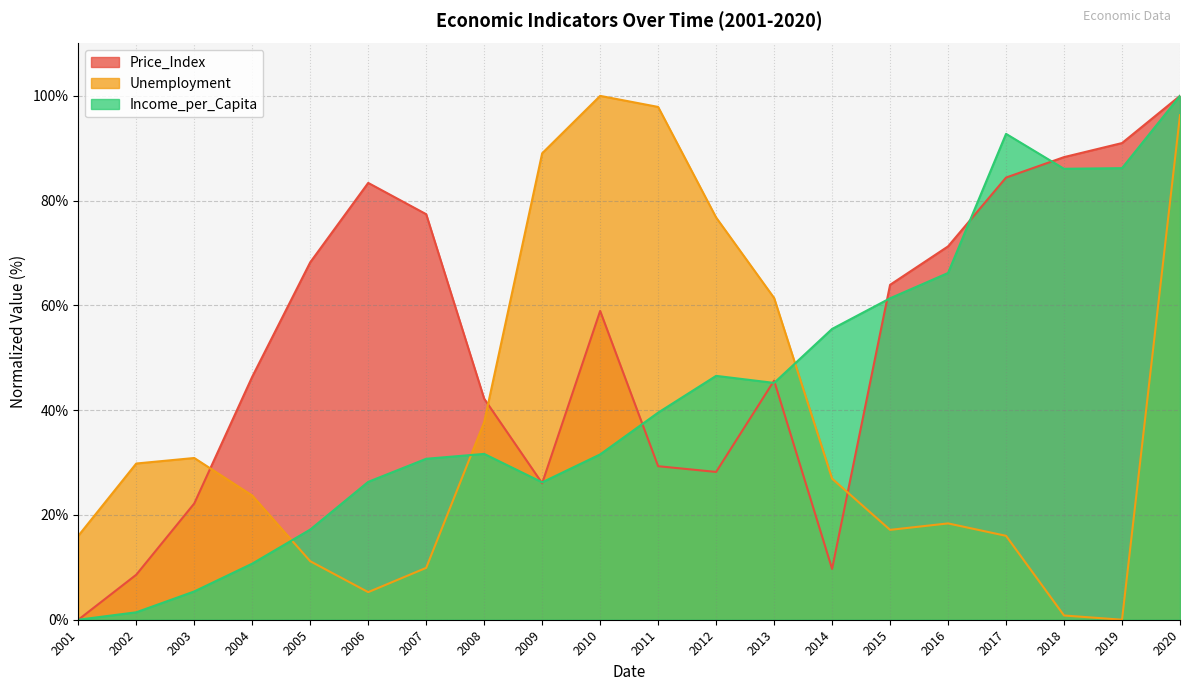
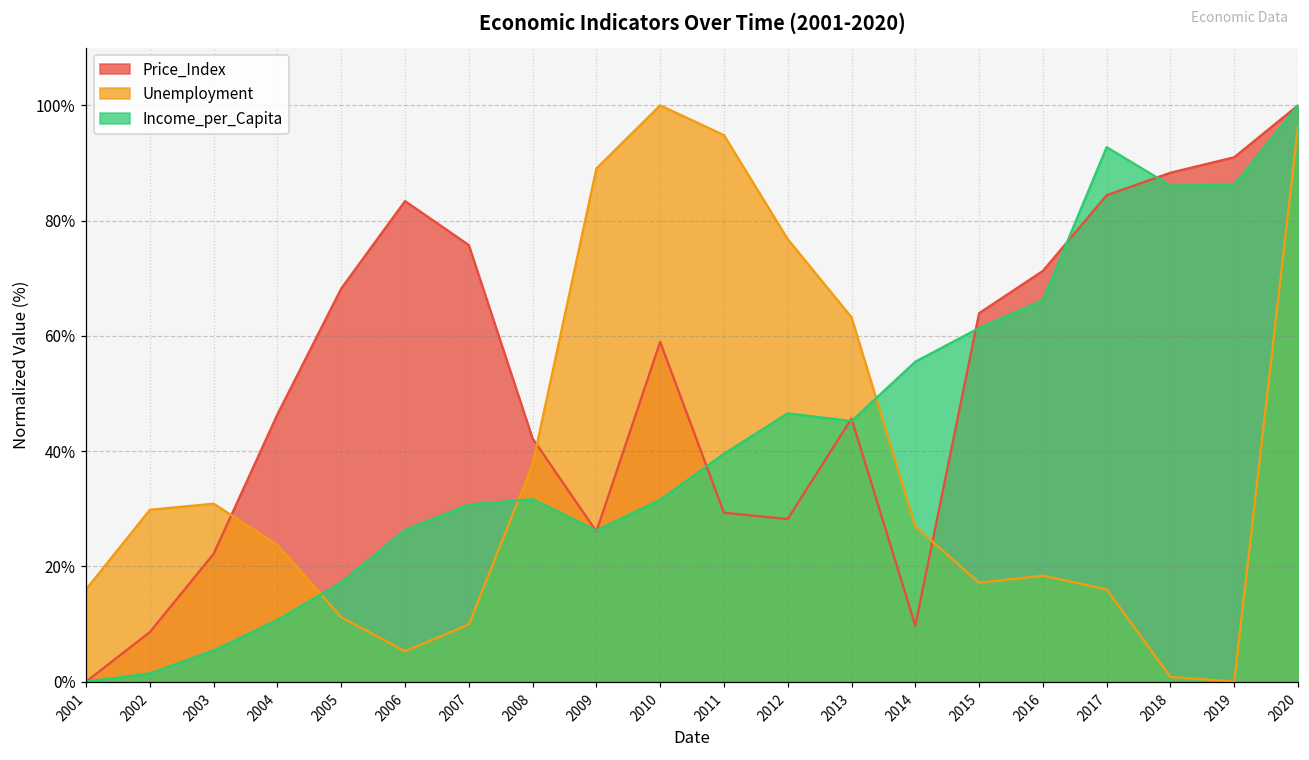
  {
    "Price_Index": {
      "2002": "9%",
      "2003": "22%",
      "2004": "46%",
      "2005": "68%",
      "2006": "83%",
-     "2007": "77%",
+     "2007": "76%",
      "2008": "42%",
      "2010": "59%",
      "2011": "29%",
      "2012": "28%",
      "2014": "10%",
      "2015": "64%",
      "2016": "71%",
      "2017": "84%",
      "2018": "88%",
      "2019": "91%"
    },
    "Unemployment": {
      "2001": "16%",
      "2002": "30%",
      "2003": "31%",
      "2004": "24%",
      "2005": "11%",
      "2006": "5%",
      "2007": "10%",
      "2008": "38%",
      "2009": "89%",
      "2010": "100%",
-     "2011": "98%",
+     "2011": "95%",
      "2012": "77%",
-     "2013": "61%",
+     "2013": "63%",
      "2014": "27%",
      "2015": "17%",
      "2016": "18%",
      "2017": "16%",
      "2018": "1%",
      "2019": "0%",
      "2020": "96%"
    },
    "Income_per_Capita": {
      "2002": "1%",
      "2003": "5%",
      "2004": "11%",
      "2005": "17%",
      "2006": "26%",
      "2007": "31%",
      "2008": "32%",
      "2010": "32%",
      "2011": "40%",
      "2012": "47%",
      "2014": "56%",
      "2015": "61%",
      "2016": "66%",
      "2017": "93%",
      "2018": "86%",
      "2019": "86%"
    }
  }
